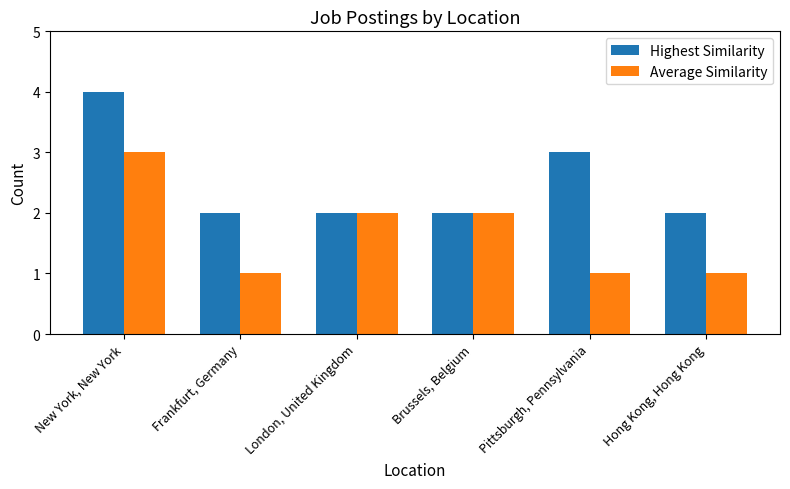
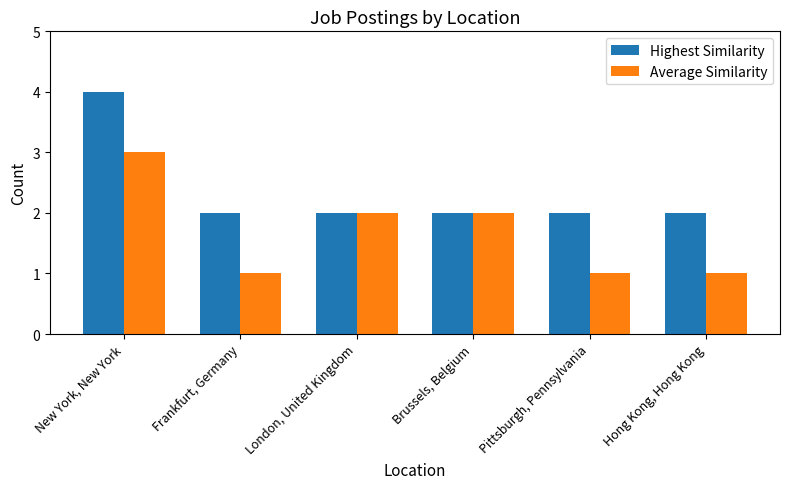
  {
    "Highest Similarity": {
      "New York, New York": 4,
      "Frankfurt, Germany": 2,
      "London, United Kingdom": 2,
      "Brussels, Belgium": 2,
-     "Pittsburgh, Pennsylvania": 3,
+     "Pittsburgh, Pennsylvania": 2,
      "Hong Kong, Hong Kong": 2
    },
    "Average Similarity": {
      "New York, New York": 3,
      "Frankfurt, Germany": 1,
      "London, United Kingdom": 2,
      "Brussels, Belgium": 2,
      "Pittsburgh, Pennsylvania": 1,
      "Hong Kong, Hong Kong": 1
    }
  }
